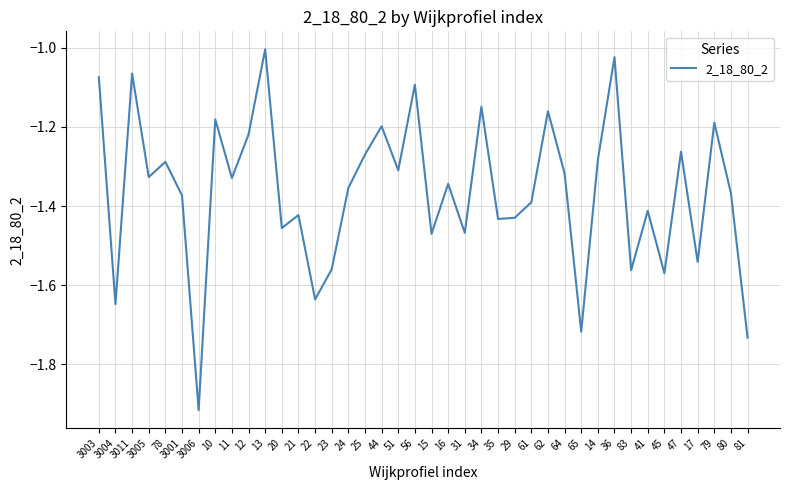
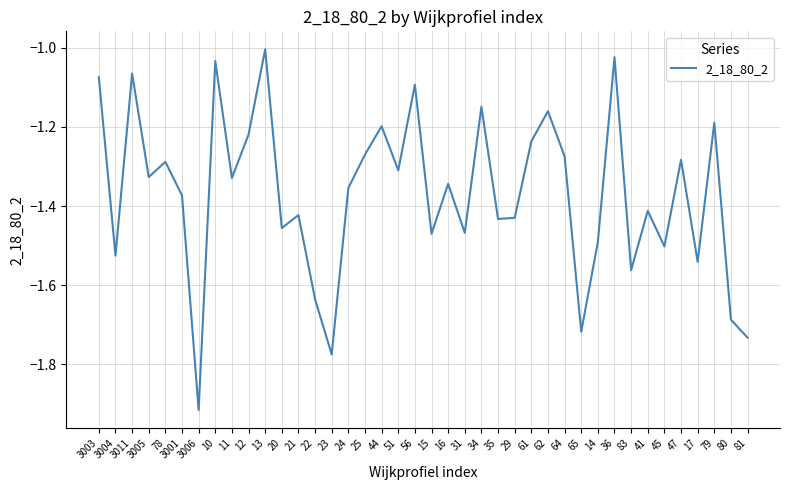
  {
    "3003": -1.07,
-   "3004": -1.65,
+   "3004": -1.53,
    "3011": -1.07,
    "3005": -1.33,
    "78": -1.29,
    "3001": -1.37,
    "3006": -1.92,
-   "10": -1.18,
+   "10": -1.03,
    "11": -1.33,
    "12": -1.22,
    "13": -1.00,
    "20": -1.46,
    "21": -1.42,
    "22": -1.64,
-   "23": -1.56,
+   "23": -1.77,
    "24": -1.35,
    "25": -1.27,
    "44": -1.20,
    "51": -1.31,
    "56": -1.09,
    "15": -1.47,
    "16": -1.34,
    "31": -1.47,
    "34": -1.15,
    "35": -1.43,
    "29": -1.43,
-   "61": -1.39,
+   "61": -1.24,
    "62": -1.16,
-   "64": -1.32,
+   "64": -1.27,
    "65": -1.72,
-   "14": -1.28,
+   "14": -1.49,
    "36": -1.02,
    "83": -1.56,
    "41": -1.41,
-   "45": -1.57,
-   "47": -1.26,
+   "45": -1.50,
+   "47": -1.28,
    "17": -1.54,
    "79": -1.19,
-   "80": -1.37,
+   "80": -1.69,
    "81": -1.73
  }
